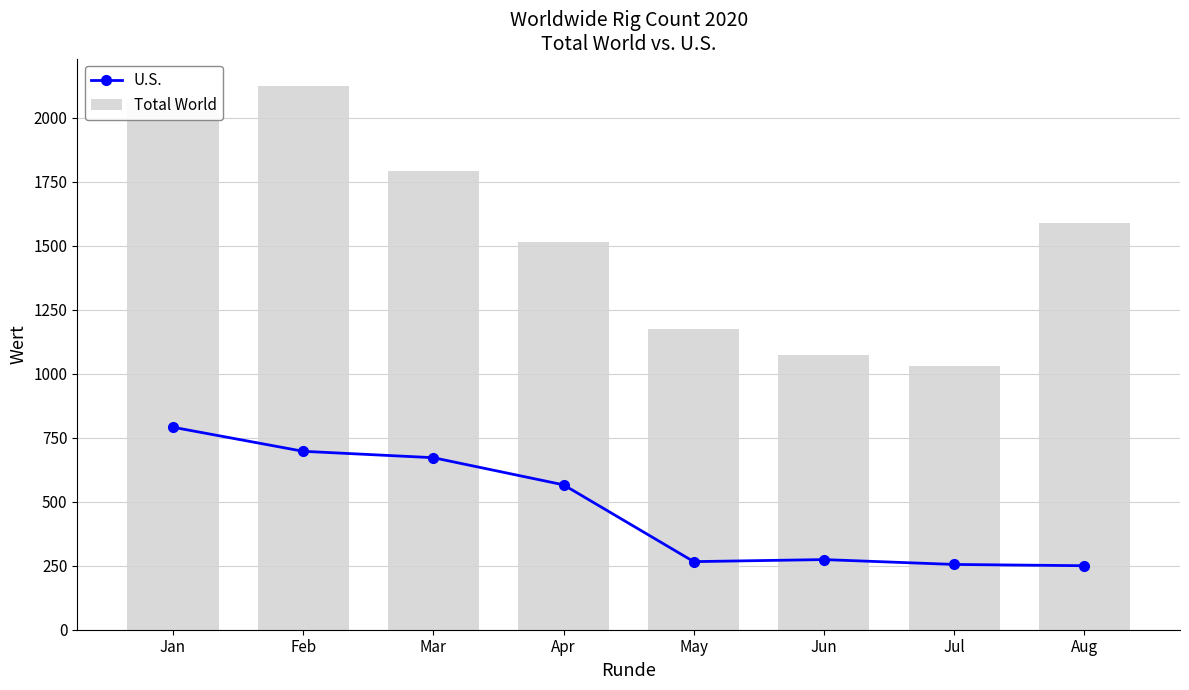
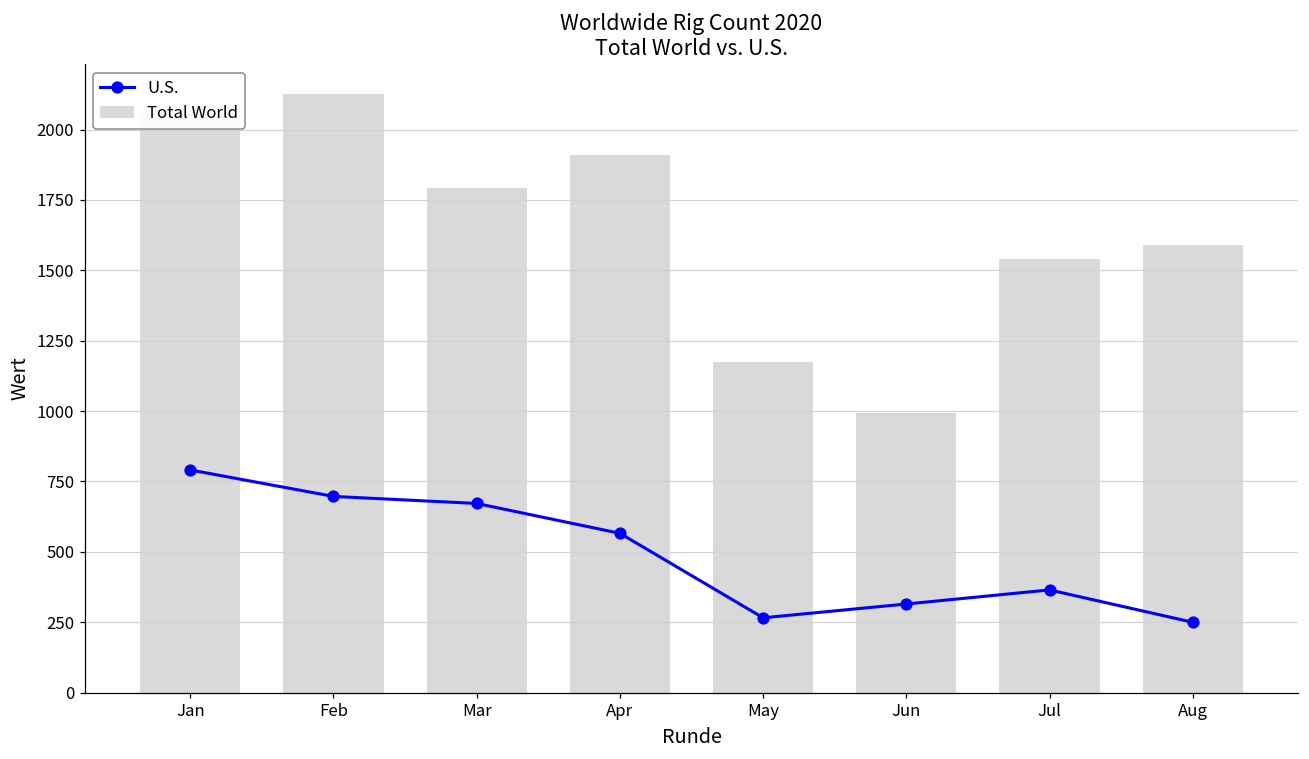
  {
    "U.S.": {
      "Jan": 790,
      "Feb": 700,
      "Mar": 670,
      "Apr": 570,
      "May": 270,
-     "Jun": 270,
-     "Jul": 260,
+     "Jun": 320,
+     "Jul": 370,
      "Aug": 250
    },
    "Total World": {
      "Feb": 2130,
      "Mar": 1790,
-     "Apr": 1510,
+     "Apr": 1910,
      "May": 1180,
-     "Jun": 1070,
-     "Jul": 1030,
+     "Jun": 1000,
+     "Jul": 1540,
      "Aug": 1590
    }
  }
